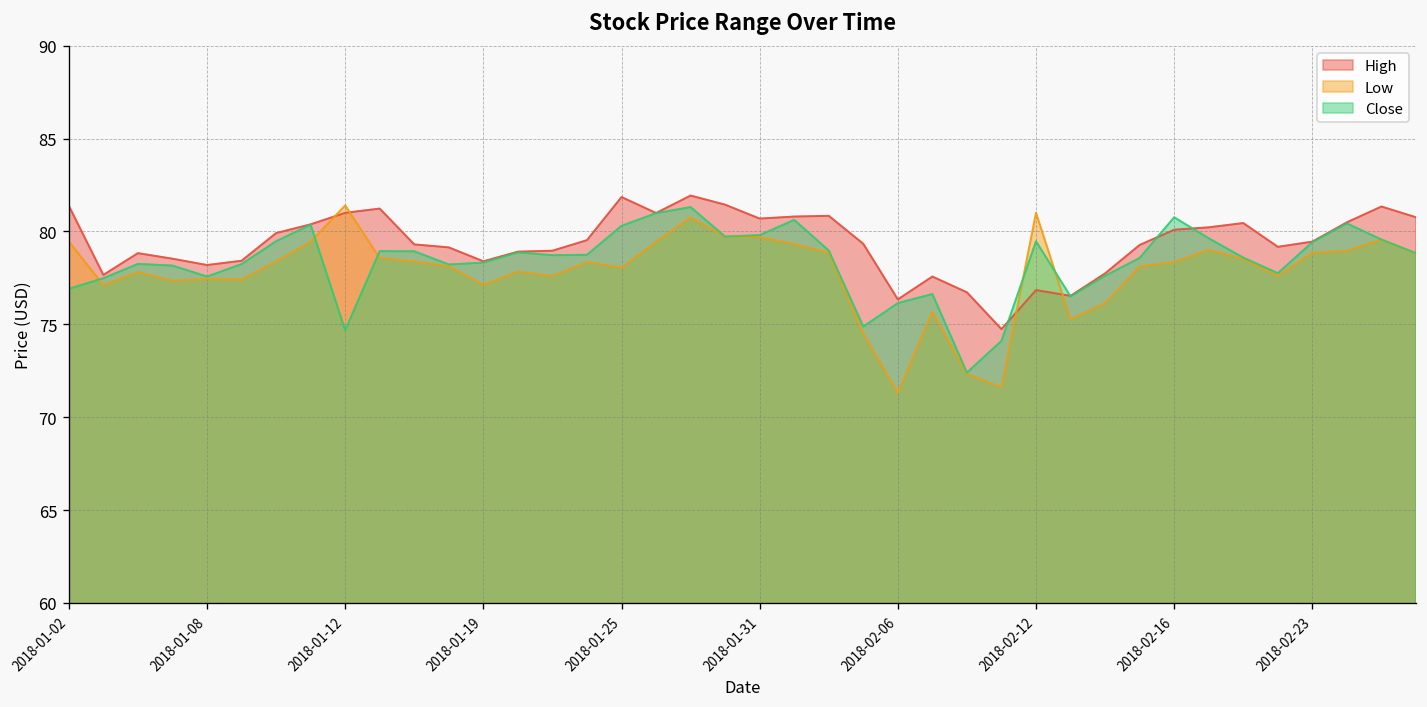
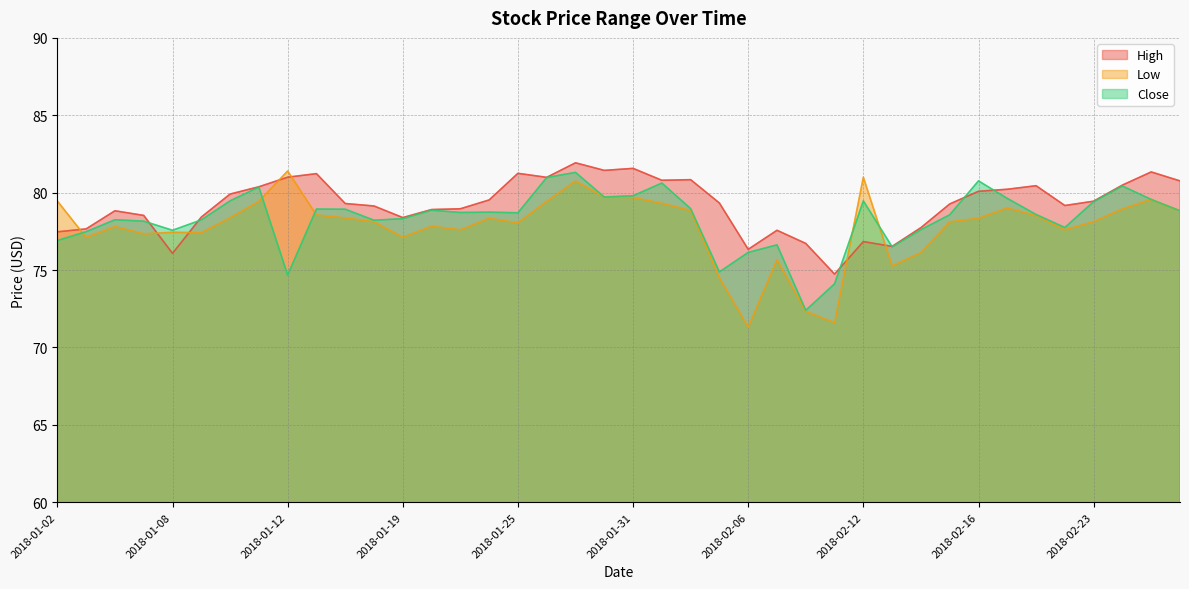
  {
    "High": {
-     "2018-01-02": 81.4,
-     "2018-01-08": 78.2,
+     "2018-01-02": 77.5,
+     "2018-01-08": 76.1,
      "2018-01-12": 81.0,
-     "2018-01-25": 81.9,
-     "2018-01-31": 80.7,
+     "2018-01-25": 81.3,
+     "2018-01-31": 81.6,
      "2018-02-06": 76.3,
      "2018-02-12": 76.8,
      "2018-02-16": 80.1
    },
    "Low": {
      "2018-01-02": 79.5,
      "2018-01-12": 81.4,
      "2018-01-19": 77.1,
      "2018-01-25": 78.1,
      "2018-02-06": 71.3,
      "2018-02-12": 81.0,
      "2018-02-16": 78.4,
-     "2018-02-23": 78.9
+     "2018-02-23": 78.1
    },
    "Close": {
      "2018-01-02": 76.9,
      "2018-01-12": 74.7,
-     "2018-01-25": 80.3,
+     "2018-01-25": 78.7,
      "2018-02-06": 76.1,
      "2018-02-12": 79.5,
      "2018-02-16": 80.8
    }
  }
